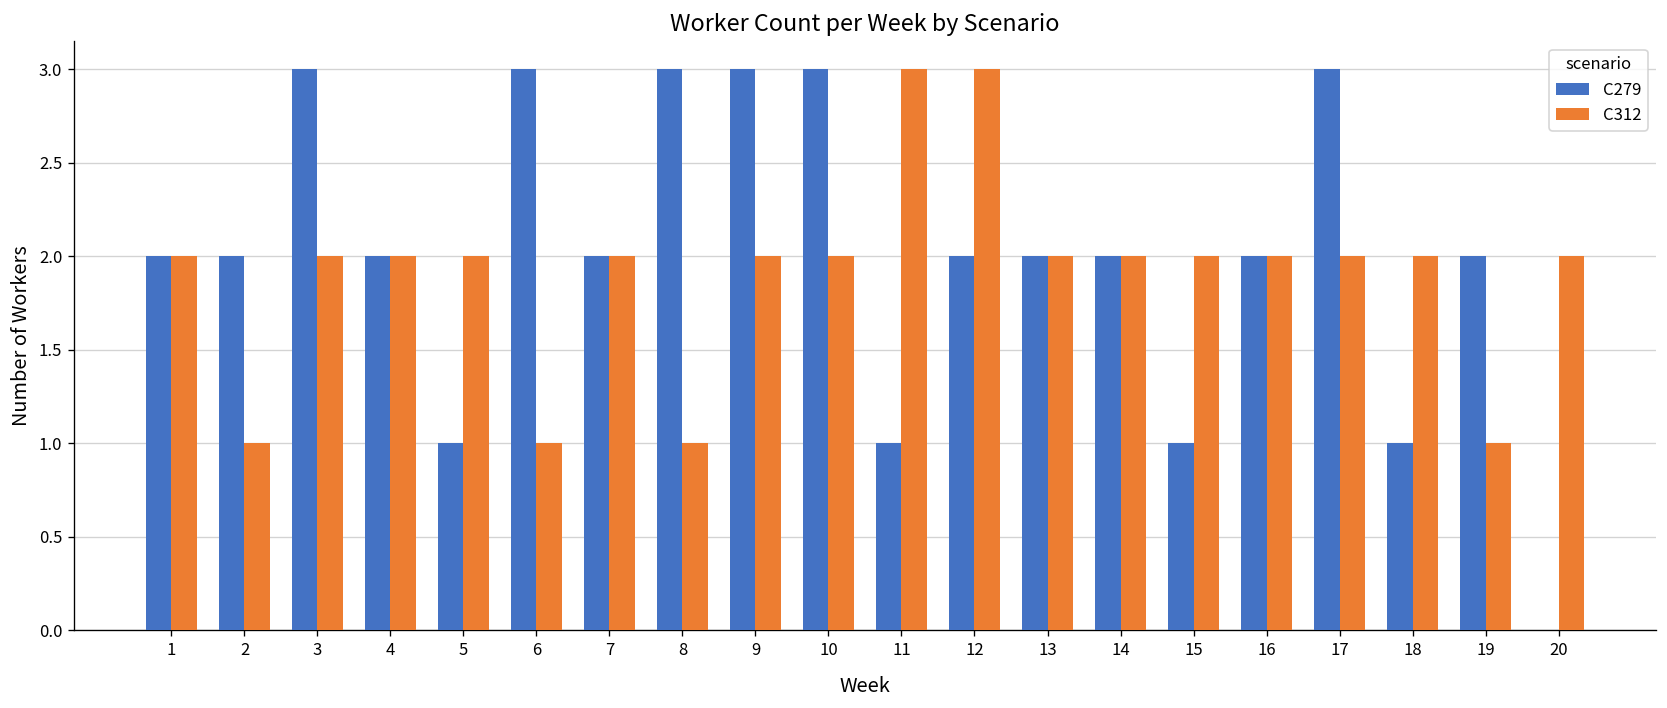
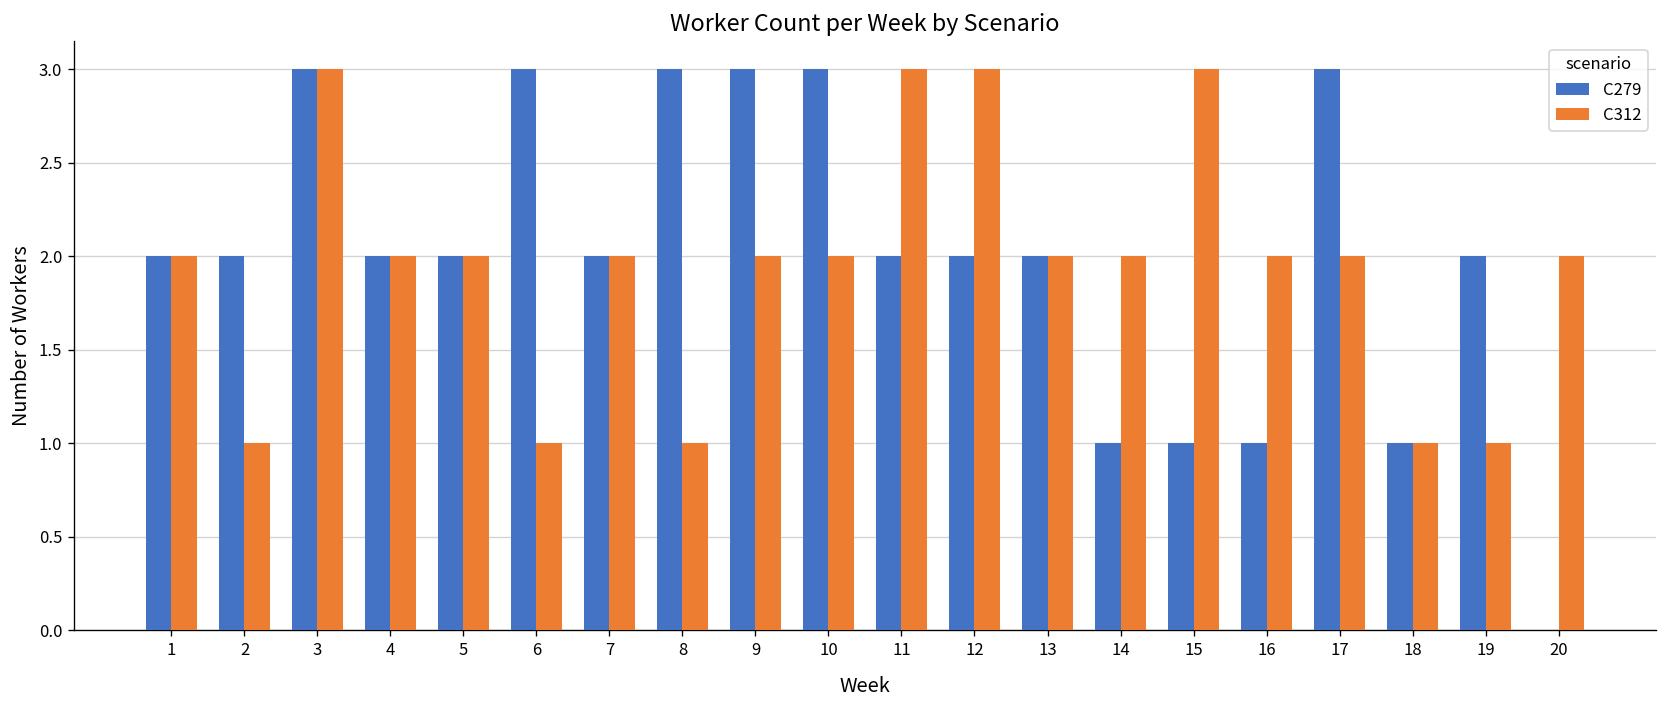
  {
    "C279": {
      "1": 2,
      "2": 2,
      "3": 3,
      "4": 2,
-     "5": 1,
+     "5": 2,
      "6": 3,
      "7": 2,
      "8": 3,
      "9": 3,
      "10": 3,
-     "11": 1,
+     "11": 2,
      "12": 2,
      "13": 2,
-     "14": 2,
+     "14": 1,
      "15": 1,
-     "16": 2,
+     "16": 1,
      "17": 3,
      "18": 1,
      "19": 2,
      "20": 0
    },
    "C312": {
      "1": 2,
      "2": 1,
-     "3": 2,
+     "3": 3,
      "4": 2,
      "5": 2,
      "6": 1,
      "7": 2,
      "8": 1,
      "9": 2,
      "10": 2,
      "11": 3,
      "12": 3,
      "13": 2,
      "14": 2,
-     "15": 2,
+     "15": 3,
      "16": 2,
      "17": 2,
-     "18": 2,
+     "18": 1,
      "19": 1,
      "20": 2
    }
  }
